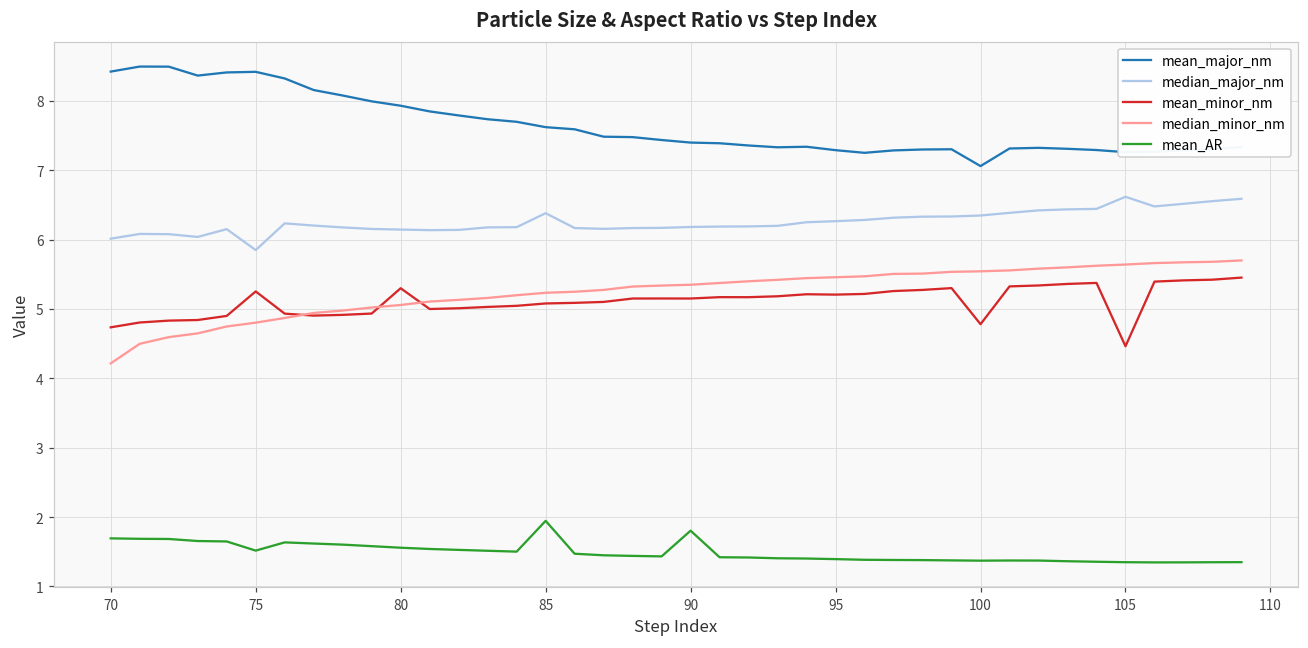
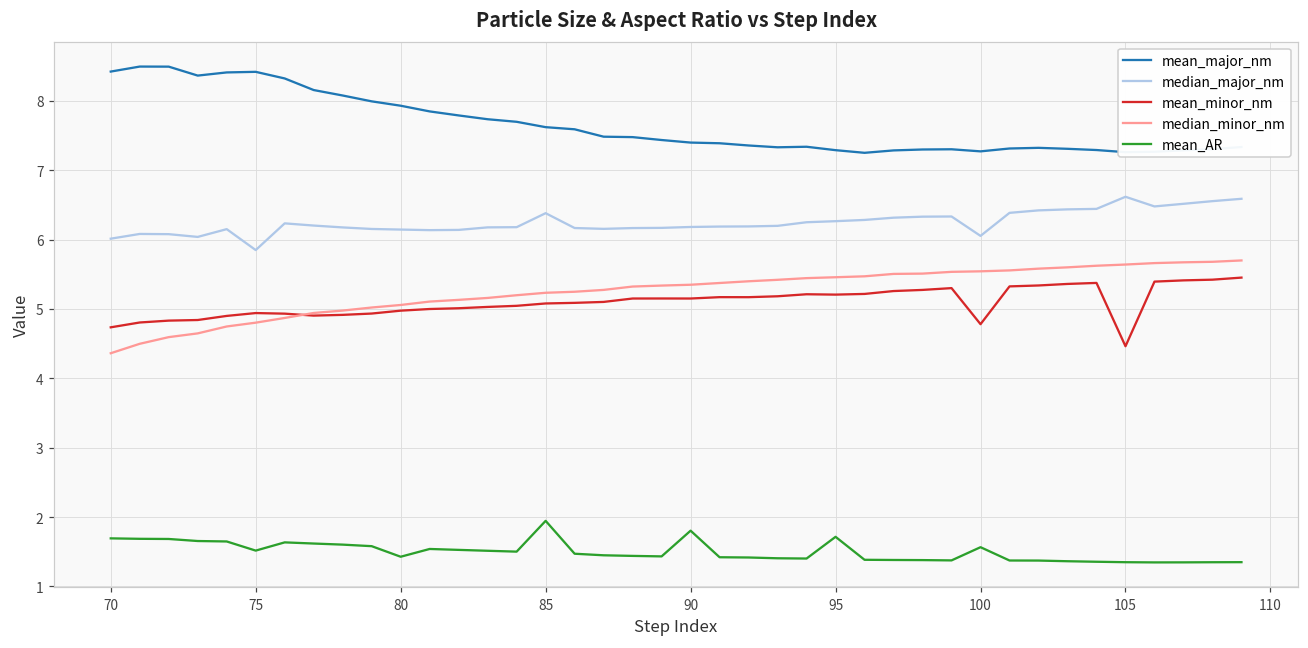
  {
    "mean_major_nm": {
      "70": 8.4,
      "75": 8.4,
      "80": 7.9,
      "85": 7.6,
      "90": 7.4,
      "95": 7.3,
-     "100": 7.1
+     "100": 7.3
    },
    "median_major_nm": {
      "70": 6.0,
      "75": 5.8,
      "80": 6.1,
      "85": 6.4,
      "90": 6.2,
      "95": 6.3,
-     "100": 6.3,
+     "100": 6.1,
      "105": 6.6
    },
    "mean_minor_nm": {
      "70": 4.7,
-     "75": 5.3,
-     "80": 5.3,
+     "75": 4.9,
+     "80": 5.0,
      "85": 5.1,
      "90": 5.1,
      "95": 5.2,
      "100": 4.8,
      "105": 4.5
    },
    "median_minor_nm": {
-     "70": 4.2,
+     "70": 4.4,
      "75": 4.8,
      "80": 5.1,
      "85": 5.2,
      "90": 5.3,
      "95": 5.5,
      "100": 5.5,
      "105": 5.6
    },
    "mean_AR": {
      "70": 1.7,
      "75": 1.5,
-     "80": 1.6,
+     "80": 1.4,
      "85": 1.9,
      "90": 1.8,
-     "95": 1.4,
-     "100": 1.4,
+     "95": 1.7,
+     "100": 1.6,
      "105": 1.3
    }
  }
